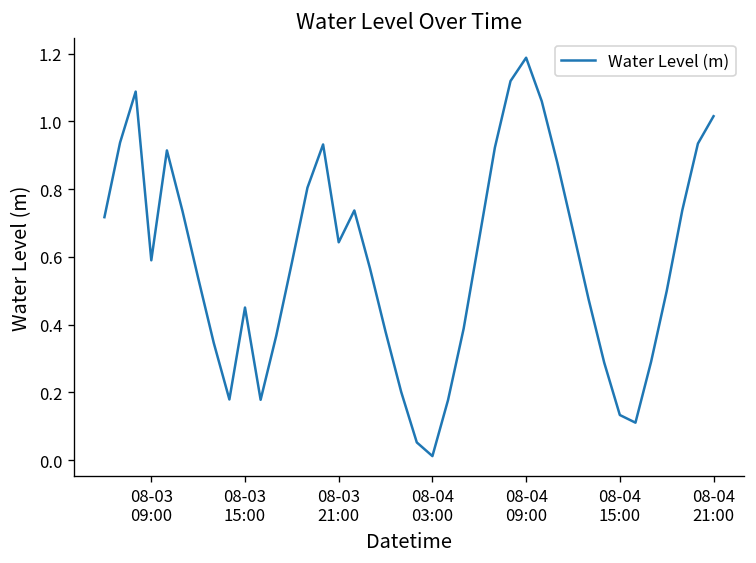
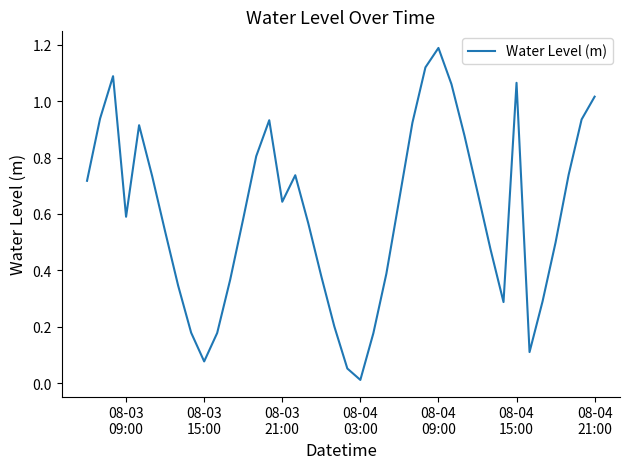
  {
    "08-03 09:00": 0.59,
-   "08-03 15:00": 0.45,
+   "08-03 15:00": 0.08,
    "08-03 21:00": 0.64,
    "08-04 03:00": 0.01,
    "08-04 09:00": 1.19,
-   "08-04 15:00": 0.13,
+   "08-04 15:00": 1.06,
    "08-04 21:00": 1.02
  }
